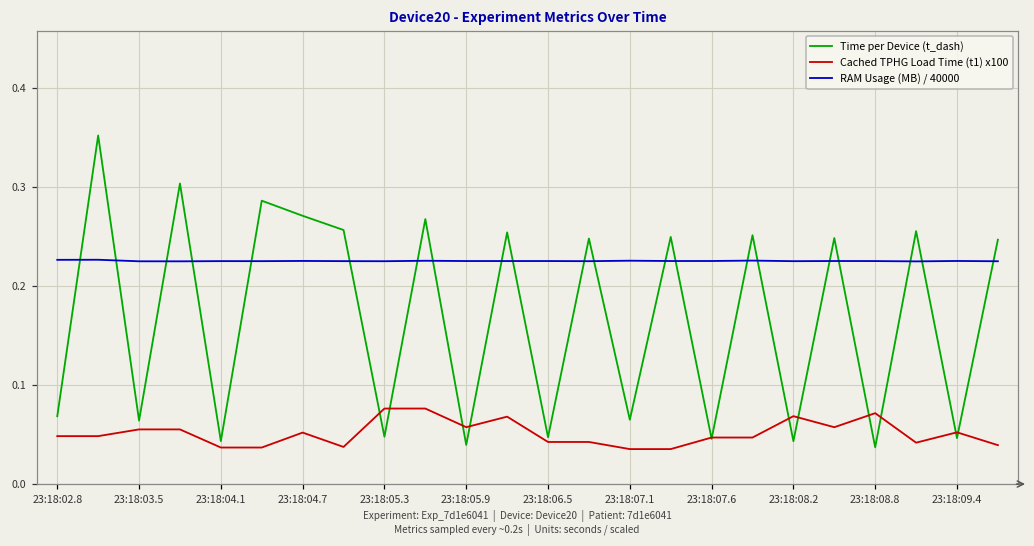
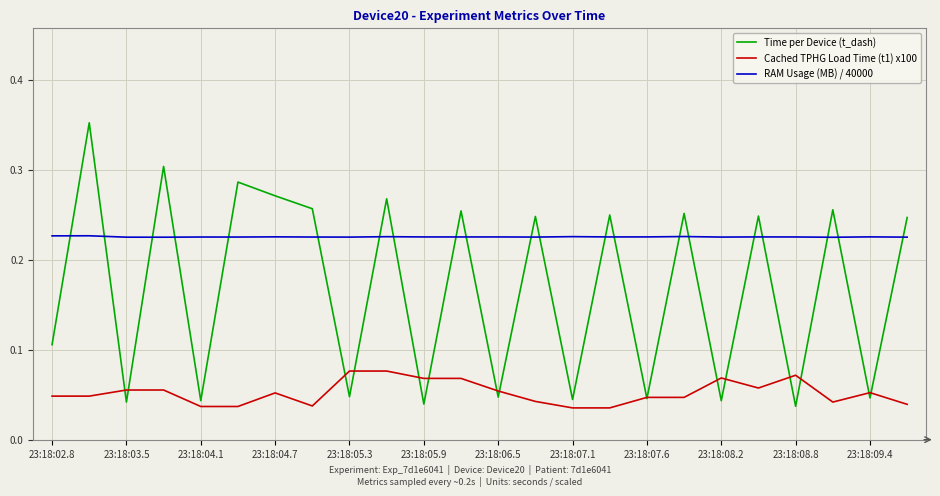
  {
    "Time per Device (t_dash)": {
-     "23:18:02.8": 0.07,
-     "23:18:03.5": 0.06,
+     "23:18:02.8": 0.11,
+     "23:18:03.5": 0.04,
      "23:18:04.1": 0.04,
      "23:18:04.7": 0.27,
      "23:18:05.3": 0.05,
      "23:18:05.9": 0.04,
      "23:18:06.5": 0.05,
-     "23:18:07.1": 0.06,
+     "23:18:07.1": 0.04,
      "23:18:08.2": 0.04,
      "23:18:08.8": 0.04,
      "23:18:09.4": 0.05
    },
    "Cached TPHG Load Time (t1) x100": {
      "23:18:02.8": 0.05,
      "23:18:03.5": 0.06,
      "23:18:04.1": 0.04,
      "23:18:04.7": 0.05,
      "23:18:05.3": 0.08,
-     "23:18:05.9": 0.06,
-     "23:18:06.5": 0.04,
+     "23:18:05.9": 0.07,
+     "23:18:06.5": 0.05,
      "23:18:07.1": 0.04,
      "23:18:08.2": 0.07,
      "23:18:08.8": 0.07,
      "23:18:09.4": 0.05
    },
    "RAM Usage (MB) / 40000": {
      "23:18:02.8": 0.23,
      "23:18:03.5": 0.23,
      "23:18:04.1": 0.23,
      "23:18:04.7": 0.23,
      "23:18:05.3": 0.23,
      "23:18:05.9": 0.23,
      "23:18:06.5": 0.23,
      "23:18:07.1": 0.23,
      "23:18:07.6": 0.23,
      "23:18:08.2": 0.23,
      "23:18:08.8": 0.23,
      "23:18:09.4": 0.23
    }
  }
